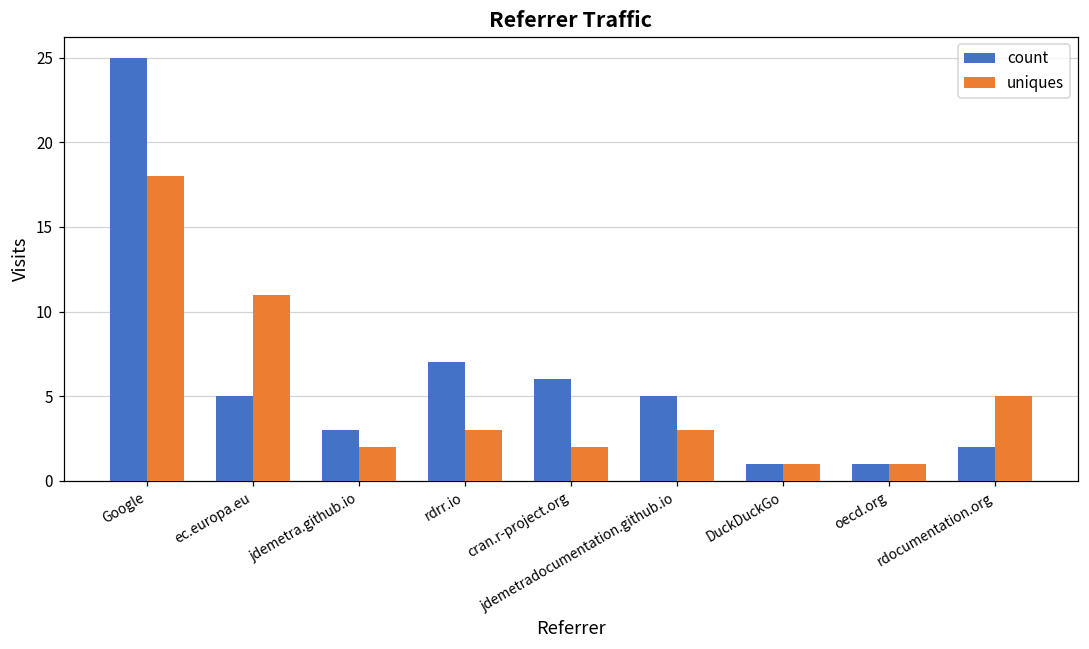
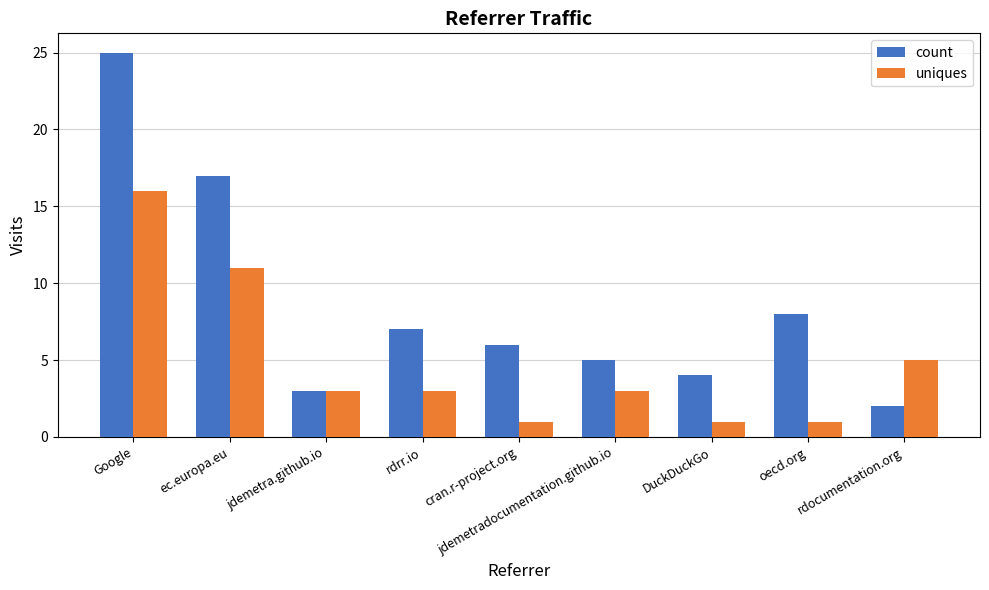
  {
    "count": {
      "Google": 25,
-     "ec.europa.eu": 5,
+     "ec.europa.eu": 17,
      "jdemetra.github.io": 3,
      "rdrr.io": 7,
      "cran.r-project.org": 6,
      "jdemetradocumentation.github.io": 5,
-     "DuckDuckGo": 1,
-     "oecd.org": 1,
+     "DuckDuckGo": 4,
+     "oecd.org": 8,
      "rdocumentation.org": 2
    },
    "uniques": {
-     "Google": 18,
+     "Google": 16,
      "ec.europa.eu": 11,
-     "jdemetra.github.io": 2,
+     "jdemetra.github.io": 3,
      "rdrr.io": 3,
-     "cran.r-project.org": 2,
+     "cran.r-project.org": 1,
      "jdemetradocumentation.github.io": 3,
      "DuckDuckGo": 1,
      "oecd.org": 1,
      "rdocumentation.org": 5
    }
  }
